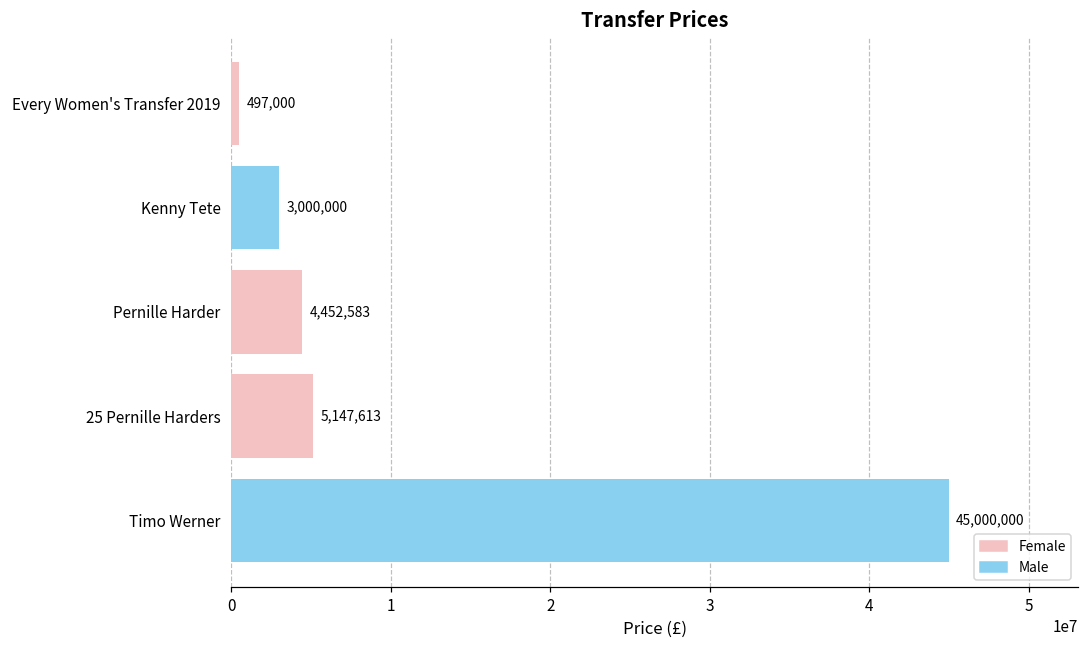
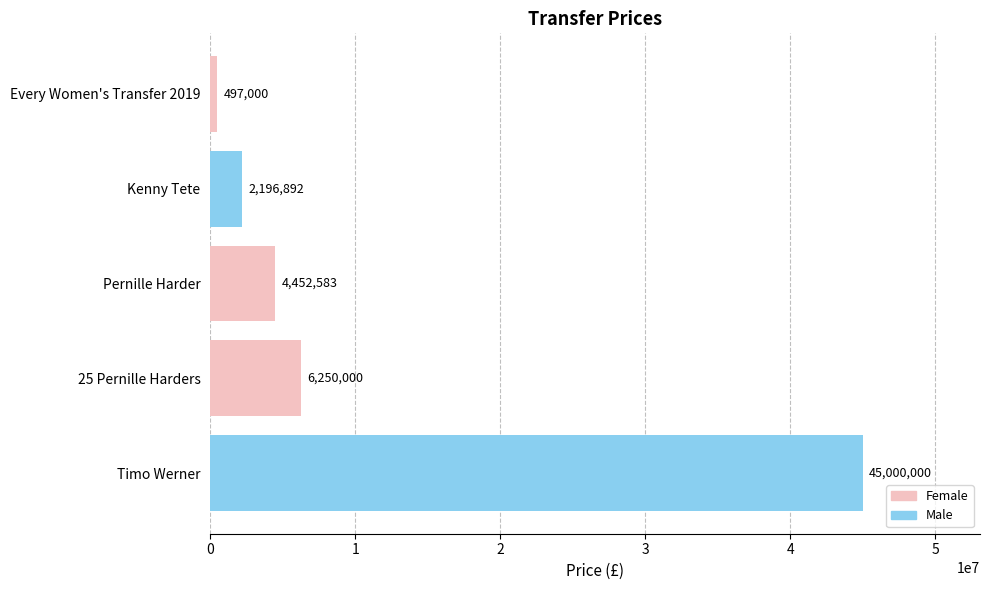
  {
    "Every Women's Transfer 2019": "497,000",
-   "Kenny Tete": "3,000,000",
+   "Kenny Tete": "2,196,892",
    "Pernille Harder": "4,452,583",
-   "25 Pernille Harders": "5,147,613",
+   "25 Pernille Harders": "6,250,000",
    "Timo Werner": "45,000,000"
  }
